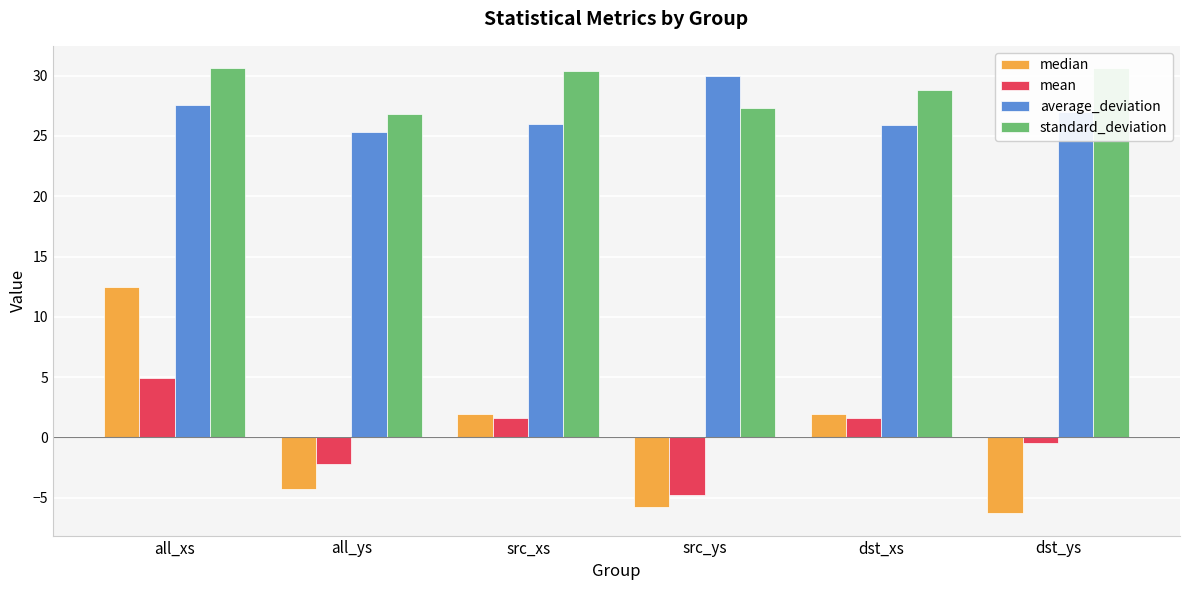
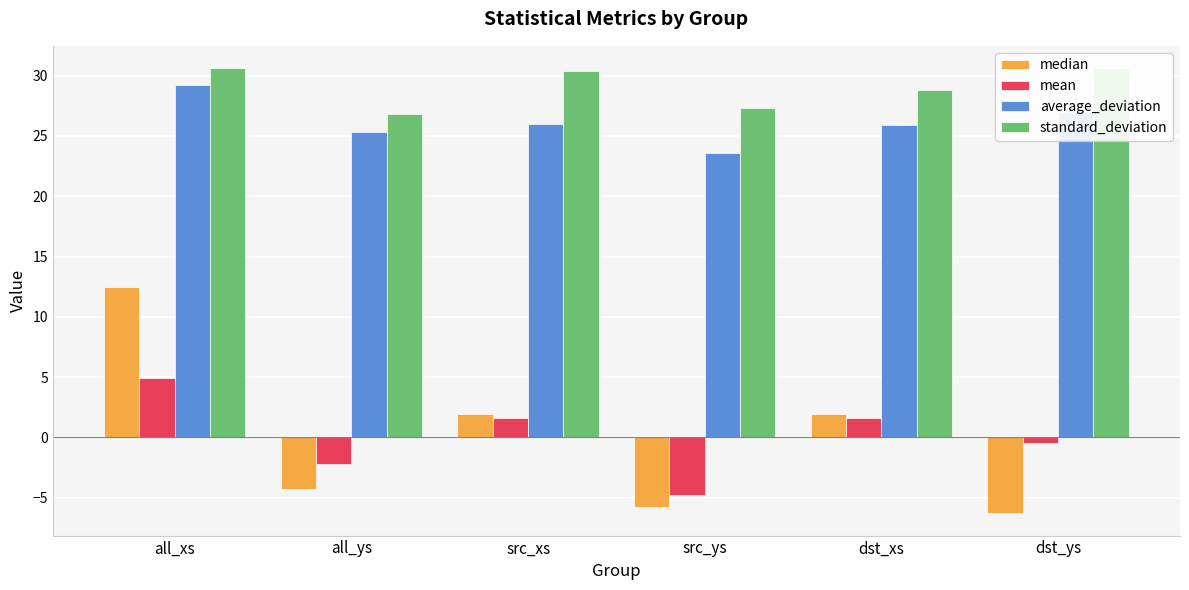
  {
    "median": {
      "all_xs": 12.5,
      "all_ys": -4.3,
      "src_xs": 1.9,
      "src_ys": -5.7,
      "dst_xs": 1.9,
      "dst_ys": -6.3
    },
    "mean": {
      "all_xs": 4.9,
      "all_ys": -2.2,
      "src_xs": 1.6,
      "src_ys": -4.8,
      "dst_xs": 1.6,
      "dst_ys": -0.5
    },
    "average_deviation": {
-     "all_xs": 27.6,
+     "all_xs": 29.2,
      "all_ys": 25.3,
      "src_xs": 26.0,
-     "src_ys": 29.9,
+     "src_ys": 23.6,
      "dst_xs": 25.9
    },
    "standard_deviation": {
      "all_xs": 30.6,
      "all_ys": 26.8,
      "src_xs": 30.3,
      "src_ys": 27.3,
      "dst_xs": 28.8
    }
  }
